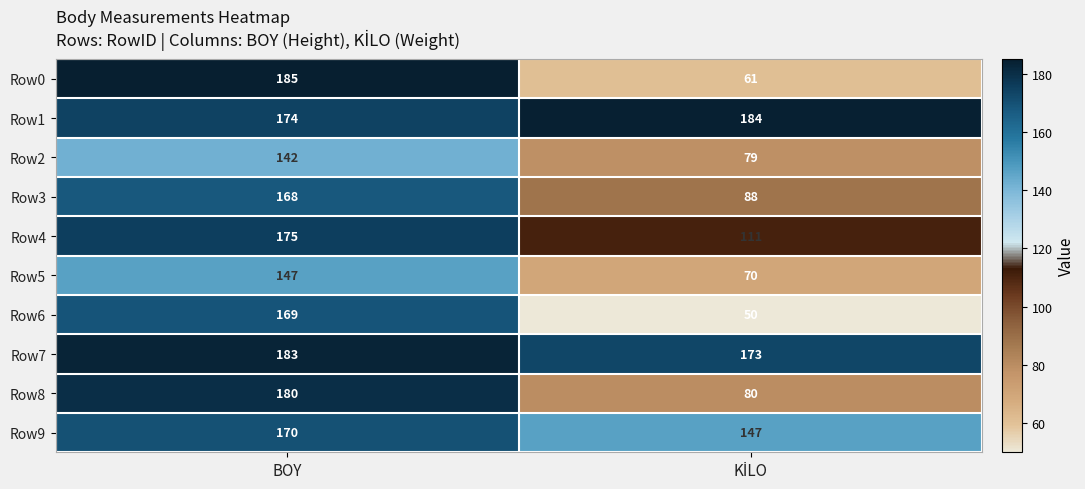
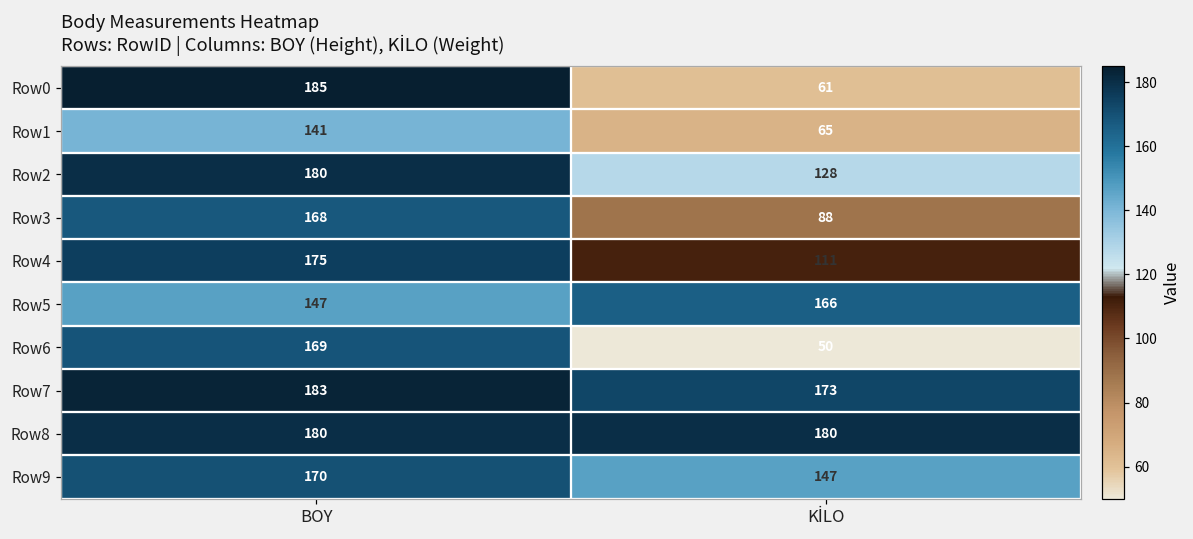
  {
    "Row0": {
      "BOY": 185,
      "KİLO": 61
    },
    "Row1": {
-     "BOY": 174,
-     "KİLO": 184
+     "BOY": 141,
+     "KİLO": 65
    },
    "Row2": {
-     "BOY": 142,
-     "KİLO": 79
+     "BOY": 180,
+     "KİLO": 128
    },
    "Row3": {
      "BOY": 168,
      "KİLO": 88
    },
    "Row4": {
      "BOY": 175
    },
    "Row5": {
      "BOY": 147,
-     "KİLO": 70
+     "KİLO": 166
    },
    "Row6": {
      "BOY": 169
    },
    "Row7": {
      "BOY": 183,
      "KİLO": 173
    },
    "Row8": {
      "BOY": 180,
-     "KİLO": 80
+     "KİLO": 180
    },
    "Row9": {
      "BOY": 170,
      "KİLO": 147
    }
  }
